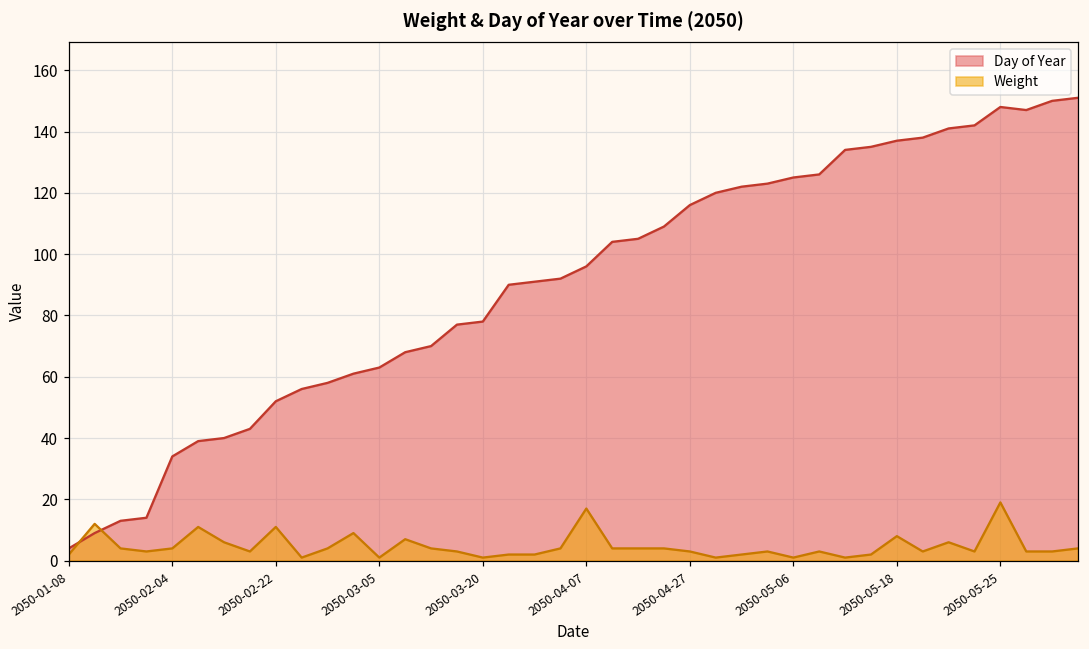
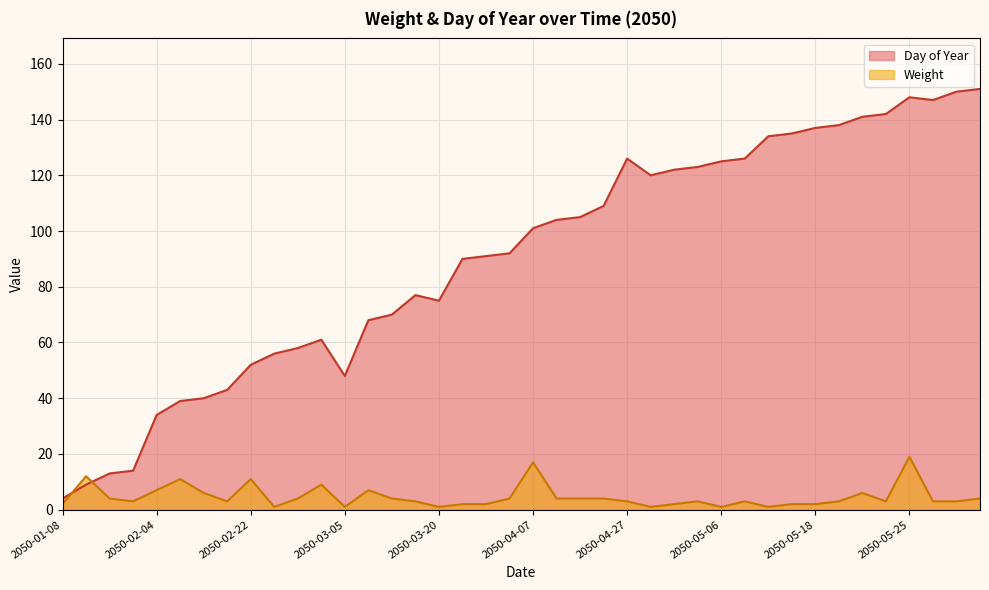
  {
    "Day of Year": {
      "2050-01-08": 4,
      "2050-02-04": 34,
      "2050-02-22": 52,
-     "2050-03-05": 63,
-     "2050-03-20": 78,
-     "2050-04-07": 96,
-     "2050-04-27": 116,
+     "2050-03-05": 48,
+     "2050-03-20": 75,
+     "2050-04-07": 101,
+     "2050-04-27": 126,
      "2050-05-06": 125,
      "2050-05-18": 137,
      "2050-05-25": 148
    },
    "Weight": {
      "2050-01-08": 2,
-     "2050-02-04": 4,
+     "2050-02-04": 7,
      "2050-02-22": 11,
      "2050-03-05": 1,
      "2050-03-20": 1,
      "2050-04-07": 17,
      "2050-04-27": 3,
      "2050-05-06": 1,
-     "2050-05-18": 8,
+     "2050-05-18": 2,
      "2050-05-25": 19
    }
  }
